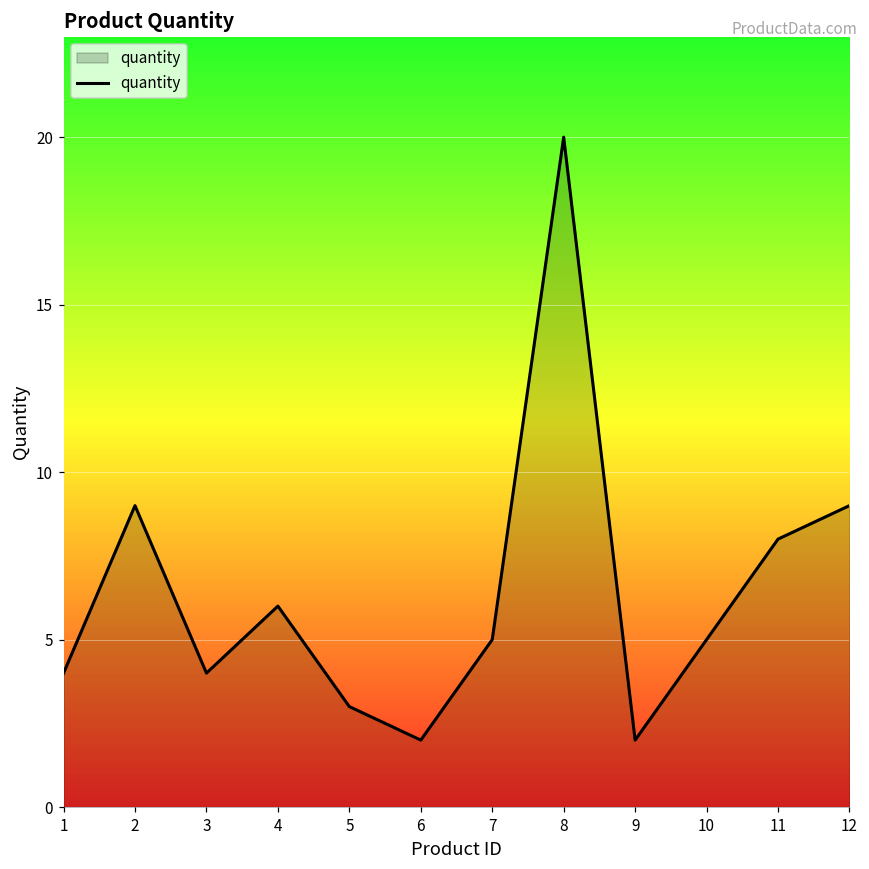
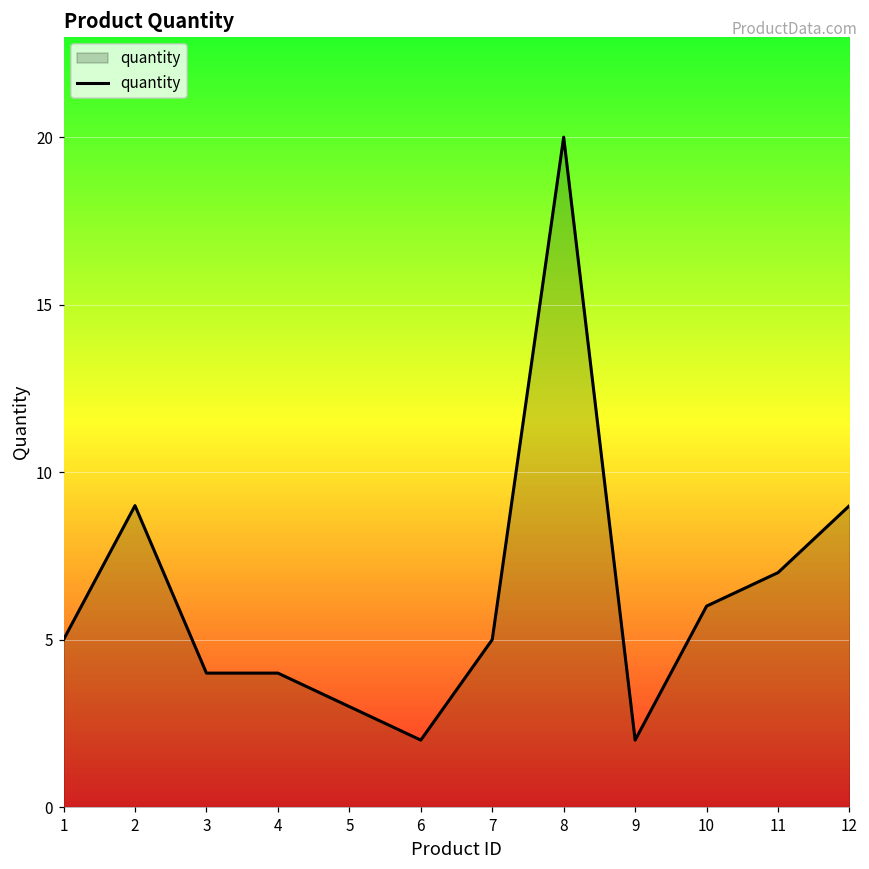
  {
-   "1": 4,
+   "1": 5,
    "2": 9,
    "3": 4,
-   "4": 6,
+   "4": 4,
    "5": 3,
    "6": 2,
    "7": 5,
    "8": 20,
    "9": 2,
-   "10": 5,
-   "11": 8,
+   "10": 6,
+   "11": 7,
    "12": 9
  }
